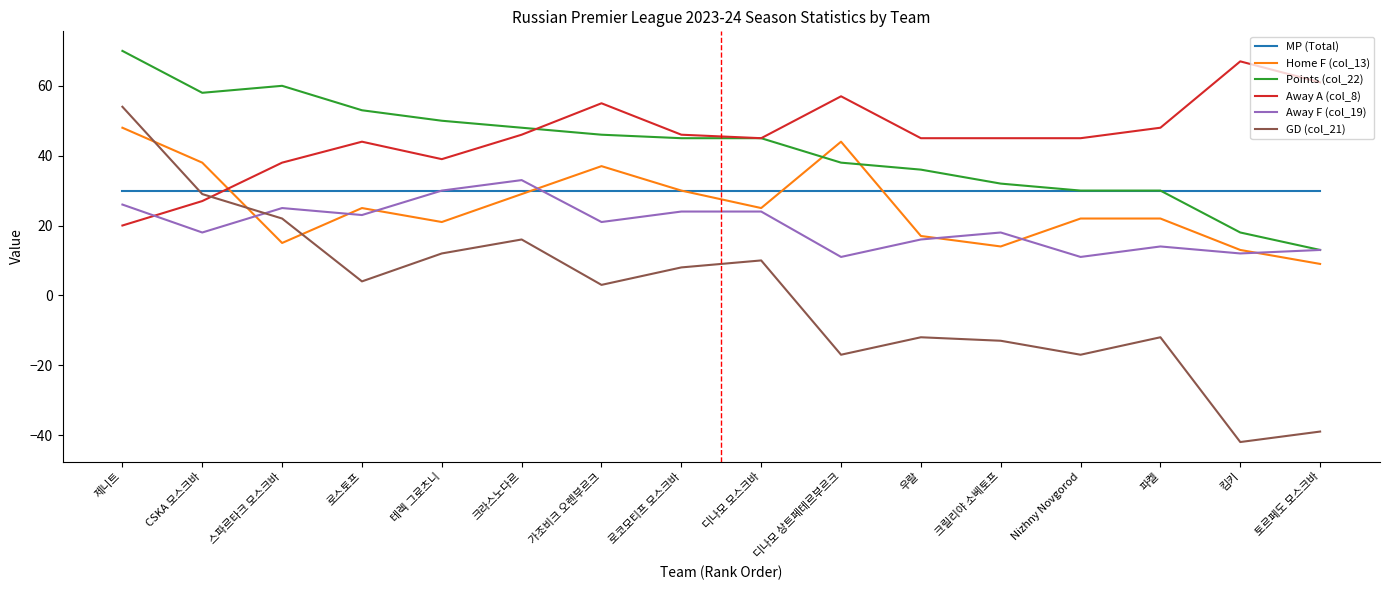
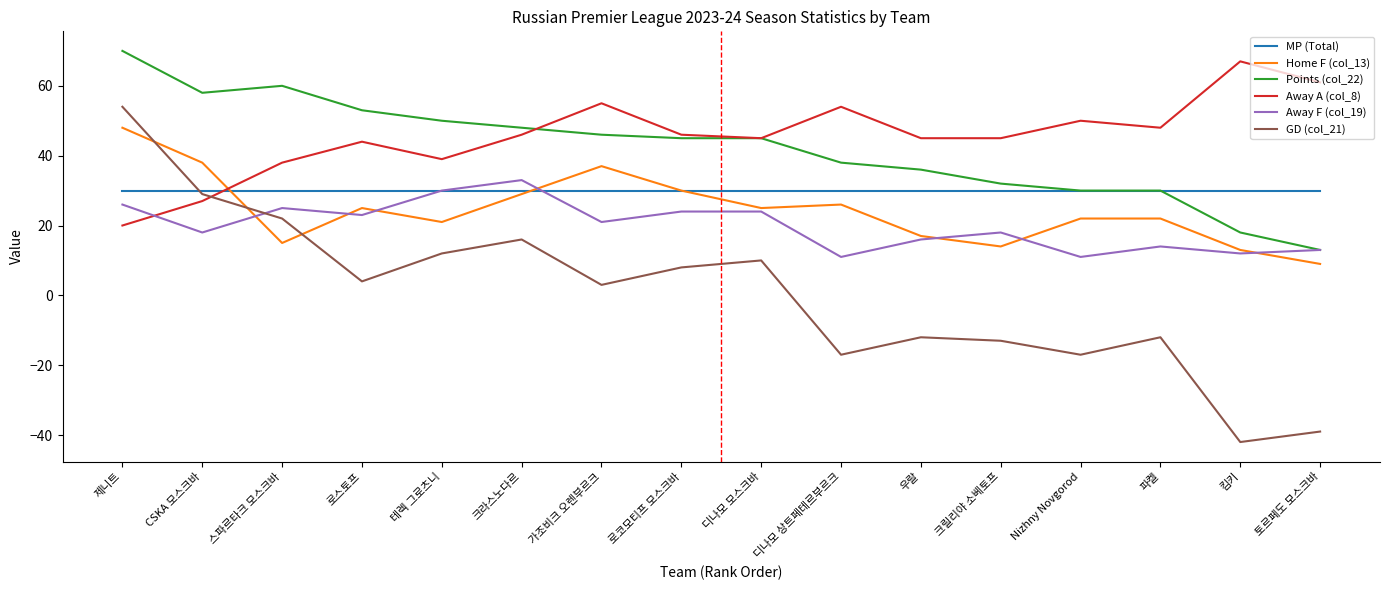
  {
    "MP (Total)": {
      "제니트": 30,
      "CSKA 모스크바": 30,
      "스파르타크 모스크바": 30,
      "로스토프": 30,
      "크라스노다르": 30,
      "가조비크 오렌부르크": 30,
      "디나모 모스크바": 30,
      "디나모 상트페테르부르크": 30,
      "우랄": 30,
      "크릴리야 소베토프": 30,
      "킴키": 30,
      "토르페도 모스크바": 30
    },
    "Home F (col_13)": {
      "제니트": 48,
      "CSKA 모스크바": 38,
      "스파르타크 모스크바": 15,
      "로스토프": 25,
      "테렉 그로츠니": 21,
      "크라스노다르": 29,
      "가조비크 오렌부르크": 37,
      "디나모 모스크바": 25,
-     "디나모 상트페테르부르크": 44,
+     "디나모 상트페테르부르크": 26,
      "우랄": 17,
      "크릴리야 소베토프": 14,
      "Nizhny Novgorod": 22,
      "파켈": 22,
      "킴키": 13,
      "토르페도 모스크바": 9
    },
    "Points (col_22)": {
      "제니트": 70,
      "CSKA 모스크바": 58,
      "스파르타크 모스크바": 60,
      "로스토프": 53,
      "테렉 그로츠니": 50,
      "크라스노다르": 48,
      "가조비크 오렌부르크": 46,
      "로코모티프 모스크바": 45,
      "디나모 상트페테르부르크": 38,
      "우랄": 36,
      "크릴리야 소베토프": 32,
      "킴키": 18
    },
    "Away A (col_8)": {
      "제니트": 20,
      "CSKA 모스크바": 27,
      "스파르타크 모스크바": 38,
      "로스토프": 44,
      "테렉 그로츠니": 39,
      "크라스노다르": 46,
      "가조비크 오렌부르크": 55,
      "로코모티프 모스크바": 46,
-     "디나모 상트페테르부르크": 57,
+     "디나모 상트페테르부르크": 54,
      "우랄": 45,
      "크릴리야 소베토프": 45,
-     "Nizhny Novgorod": 45,
+     "Nizhny Novgorod": 50,
      "파켈": 48,
      "킴키": 67
    },
    "Away F (col_19)": {
      "제니트": 26,
      "CSKA 모스크바": 18,
      "스파르타크 모스크바": 25,
      "로스토프": 23,
      "크라스노다르": 33,
      "가조비크 오렌부르크": 21,
      "로코모티프 모스크바": 24,
      "디나모 모스크바": 24,
      "디나모 상트페테르부르크": 11,
      "우랄": 16,
      "크릴리야 소베토프": 18,
      "Nizhny Novgorod": 11,
      "파켈": 14,
      "킴키": 12
    },
    "GD (col_21)": {
      "제니트": 54,
      "CSKA 모스크바": 29,
      "스파르타크 모스크바": 22,
      "로스토프": 4,
      "테렉 그로츠니": 12,
      "크라스노다르": 16,
      "가조비크 오렌부르크": 3,
      "로코모티프 모스크바": 8,
      "디나모 모스크바": 10,
      "디나모 상트페테르부르크": -17,
      "우랄": -12,
      "크릴리야 소베토프": -13,
      "Nizhny Novgorod": -17,
      "파켈": -12,
      "킴키": -42,
      "토르페도 모스크바": -39
    }
  }
